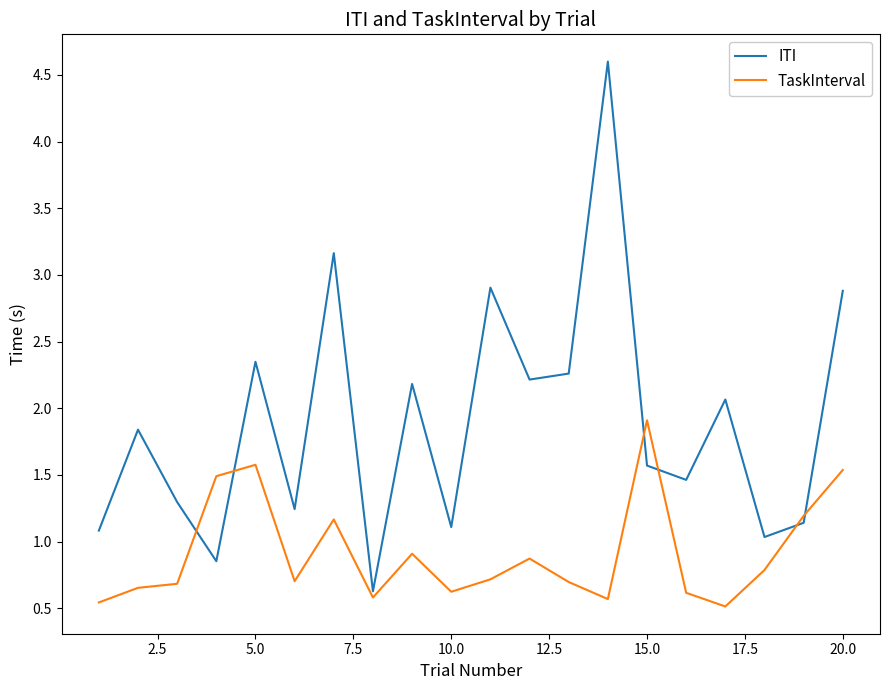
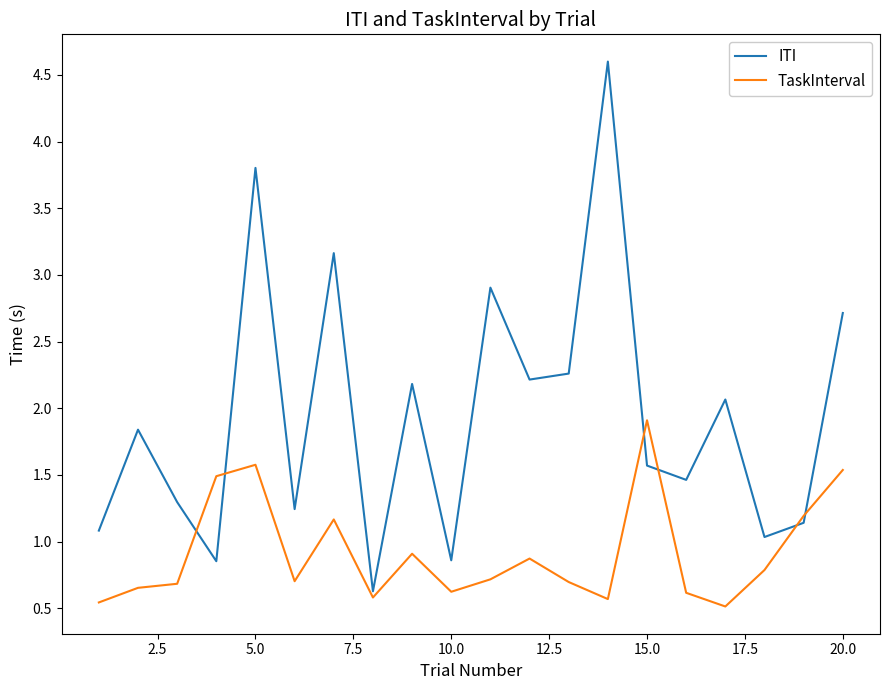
  {
    "ITI": {
-     "5.0": 2.35,
-     "10.0": 1.11,
+     "5.0": 3.80,
+     "10.0": 0.86,
      "15.0": 1.57,
-     "20.0": 2.88
+     "20.0": 2.71
    },
    "TaskInterval": {
      "5.0": 1.58,
      "10.0": 0.62,
      "15.0": 1.91,
      "20.0": 1.54
    }
  }
